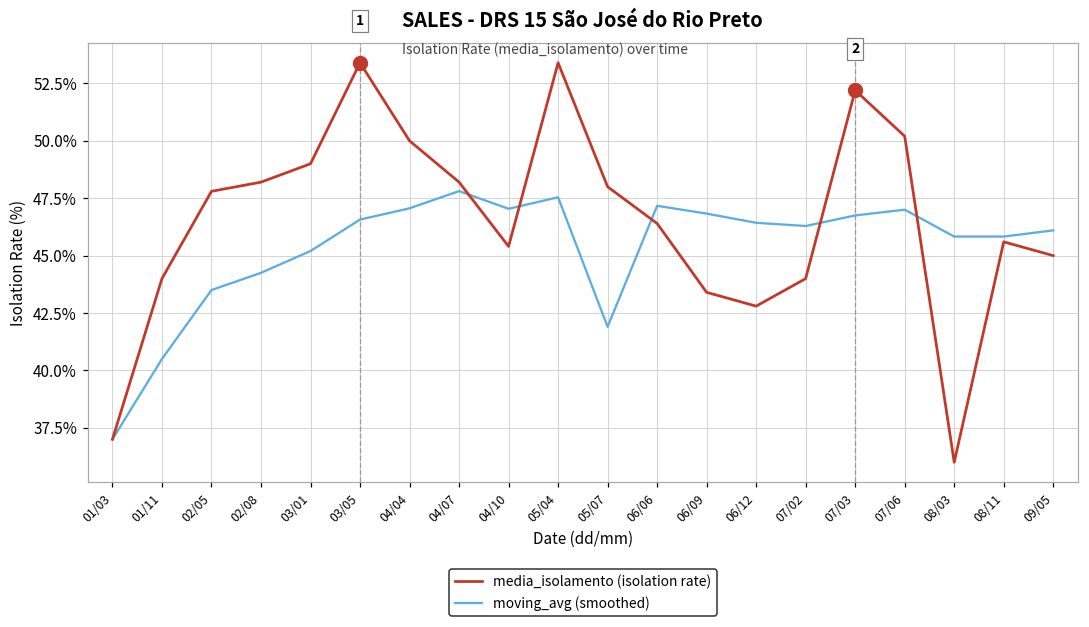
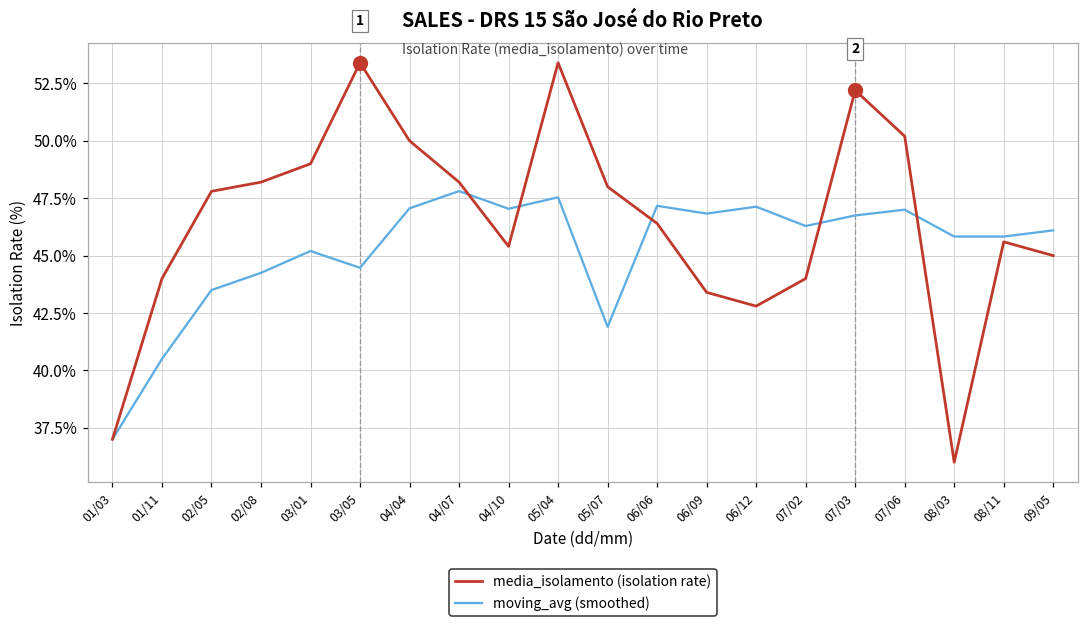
  {
    "moving_avg (smoothed)": {
      "01/11": "40.5%",
      "02/05": "43.5%",
      "02/08": "44.3%",
      "03/01": "45.2%",
-     "03/05": "46.6%",
+     "03/05": "44.5%",
      "04/04": "47.1%",
      "04/07": "47.8%",
      "04/10": "47.0%",
      "05/04": "47.5%",
      "05/07": "41.9%",
      "06/06": "47.2%",
      "06/09": "46.8%",
-     "06/12": "46.4%",
+     "06/12": "47.1%",
      "07/02": "46.3%",
      "07/03": "46.8%",
      "07/06": "47.0%",
      "08/03": "45.8%",
      "08/11": "45.8%",
      "09/05": "46.1%"
    }
  }
